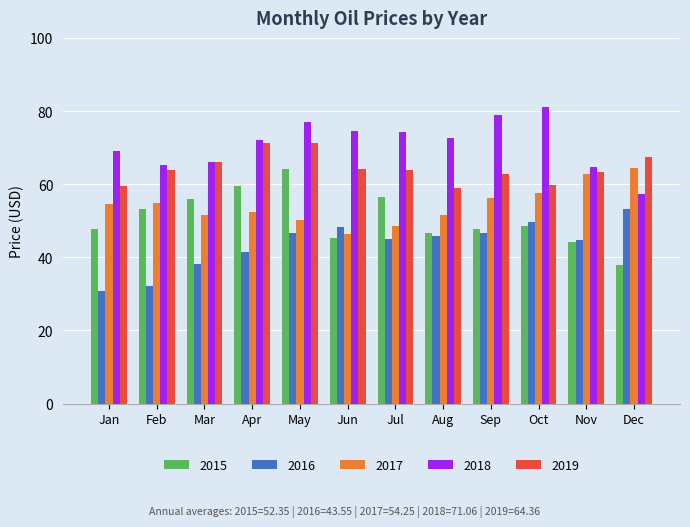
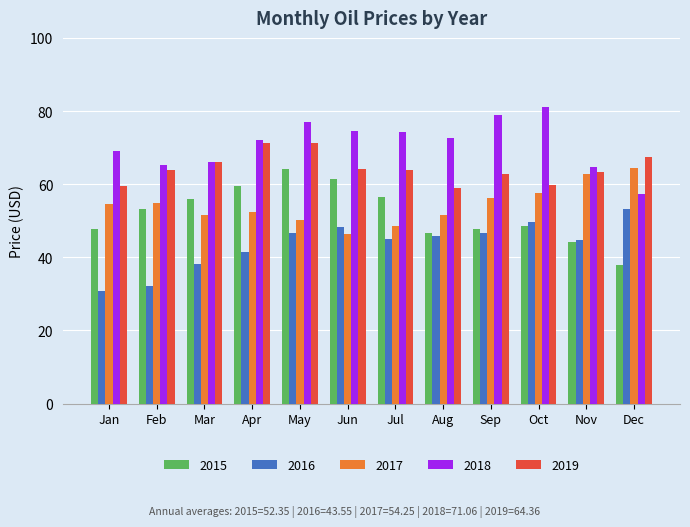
  {
    "2015": {
      "Jan": 48,
      "Feb": 53,
      "Mar": 56,
      "Apr": 60,
      "May": 64,
-     "Jun": 45,
+     "Jun": 61,
      "Jul": 57,
      "Aug": 47,
      "Sep": 48,
      "Oct": 48,
      "Nov": 44,
      "Dec": 38
    },
    "2016": {
      "Jan": 31,
      "Feb": 32,
      "Mar": 38,
      "Apr": 42,
      "May": 47,
      "Jun": 48,
      "Jul": 45,
      "Aug": 46,
      "Sep": 47,
      "Oct": 50,
      "Nov": 45,
      "Dec": 53
    },
    "2018": {
      "Jan": 69,
      "Feb": 65,
      "Mar": 66,
      "Apr": 72,
      "May": 77,
      "Jun": 74,
      "Jul": 74,
      "Aug": 73,
      "Sep": 79,
      "Oct": 81,
      "Nov": 65,
      "Dec": 57
    }
  }
